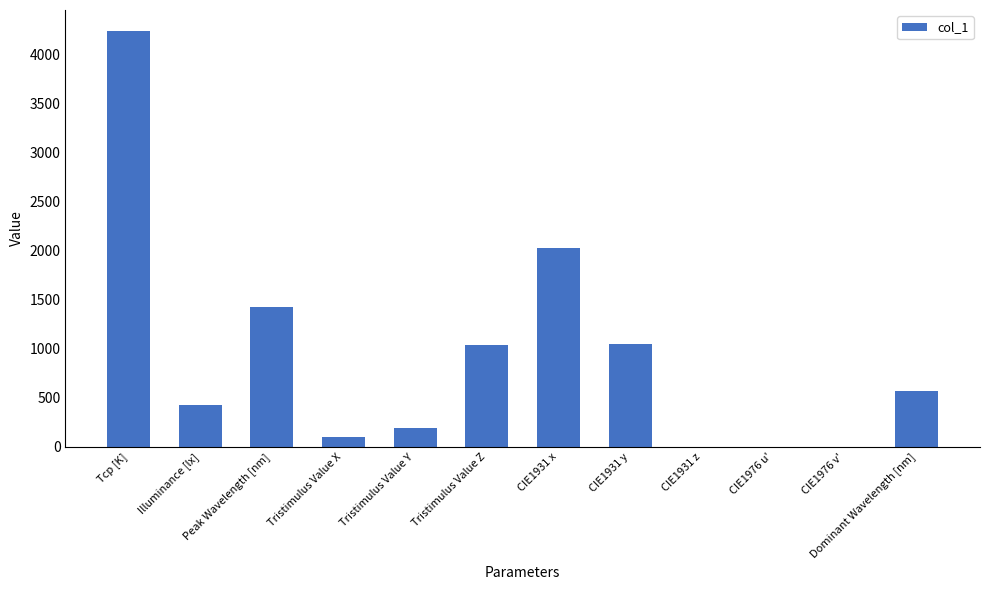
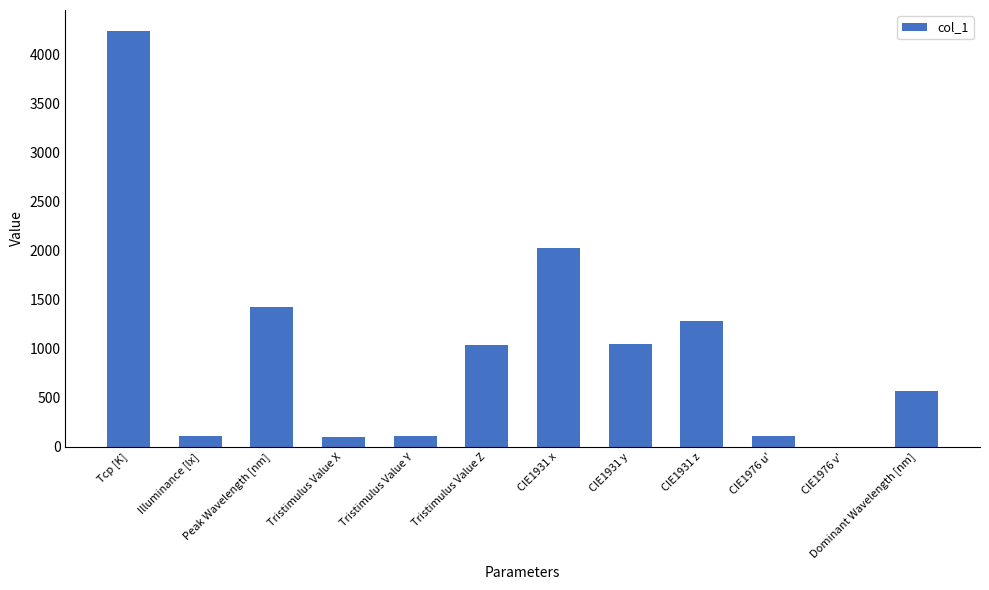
  {
    "Tcp [K]": 4200,
-   "Illuminance [lx]": 400,
+   "Illuminance [lx]": 100,
    "Peak Wavelength [nm]": 1400,
    "Tristimulus Value X": 100,
-   "Tristimulus Value Y": 200,
+   "Tristimulus Value Y": 100,
    "Tristimulus Value Z": 1000,
    "CIE1931 x": 2000,
    "CIE1931 y": 1000,
-   "CIE1931 z": 0,
-   "CIE1976 u'": 0,
+   "CIE1931 z": 1300,
+   "CIE1976 u'": 100,
    "Dominant Wavelength [nm]": 600
  }
